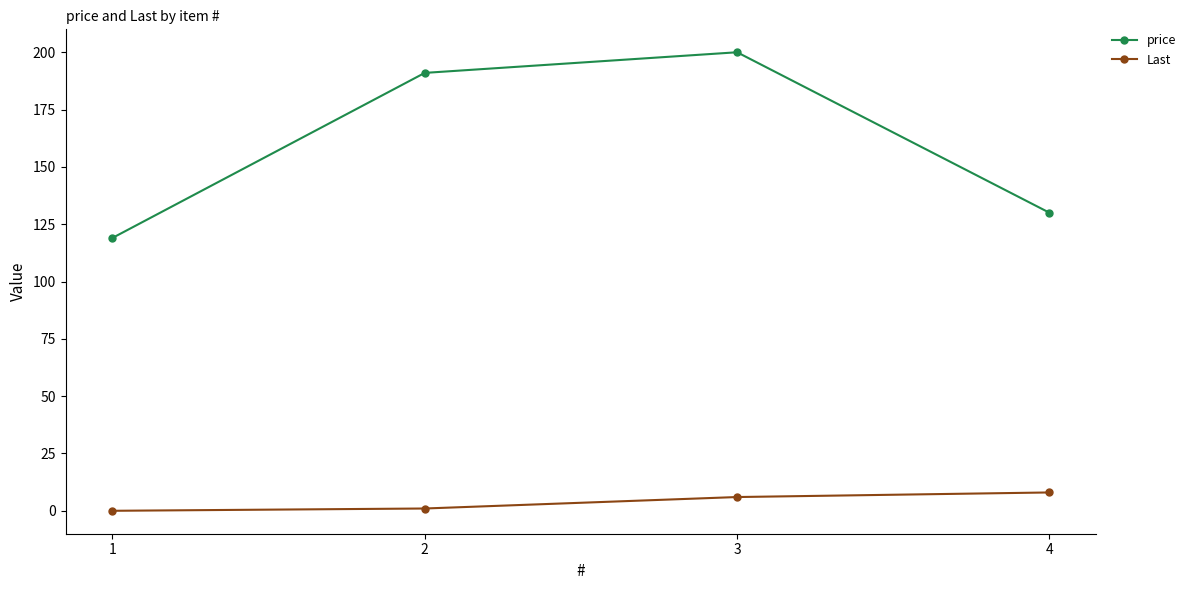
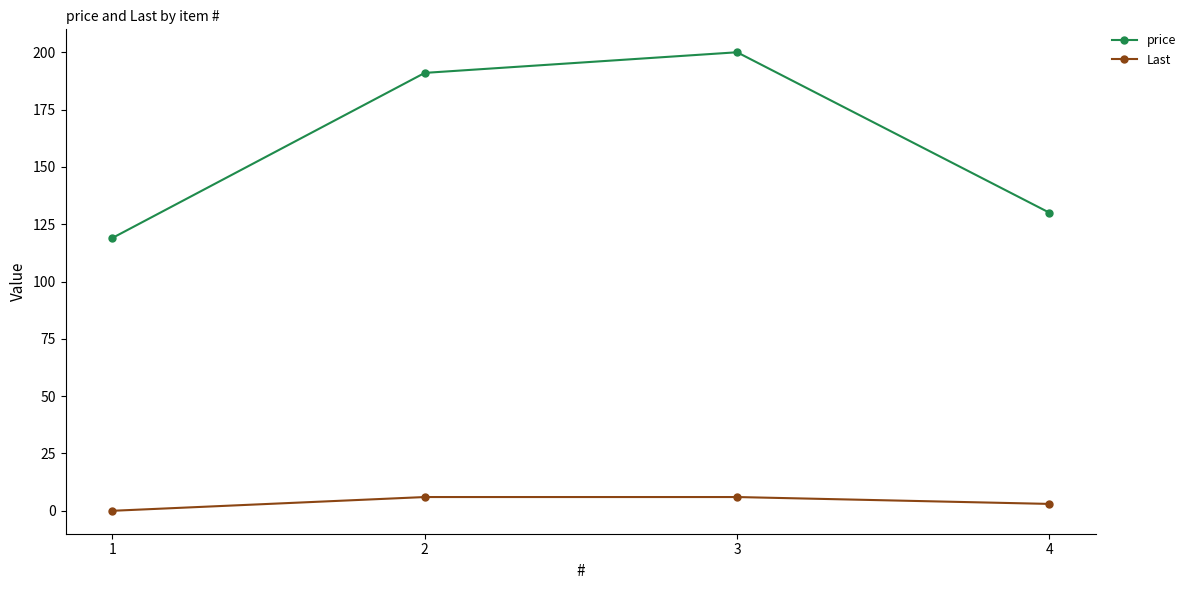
  {
    "price": {
      "1": 119,
      "2": 191,
      "3": 200,
      "4": 130
    },
    "Last": {
      "1": 0,
-     "2": 1,
+     "2": 6,
      "3": 6,
-     "4": 8
+     "4": 3
    }
  }
